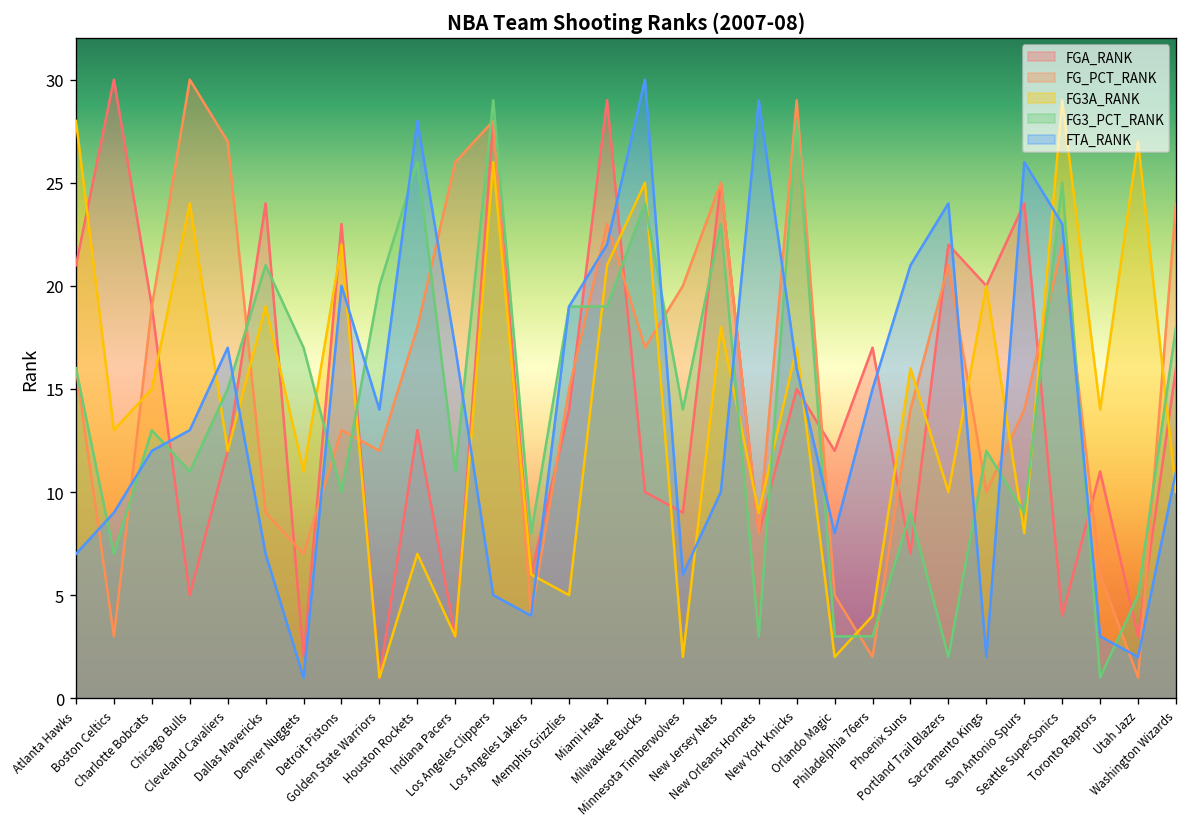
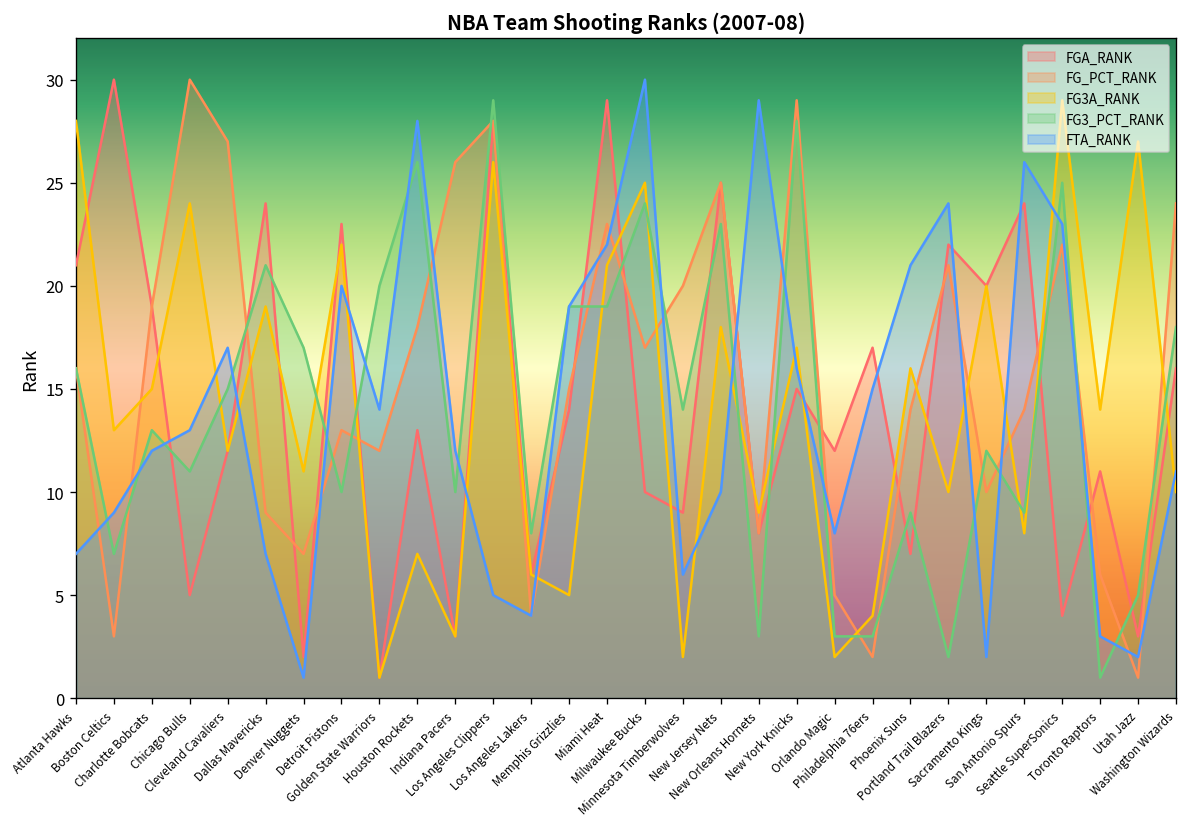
  {
    "FG3_PCT_RANK": {
      "Boston Celtics": 7,
      "Charlotte Bobcats": 13,
      "Chicago Bulls": 11,
      "Cleveland Cavaliers": 15,
      "Dallas Mavericks": 21,
      "Denver Nuggets": 17,
      "Detroit Pistons": 10,
      "Golden State Warriors": 20,
      "Houston Rockets": 26,
-     "Indiana Pacers": 11,
+     "Indiana Pacers": 10,
      "Los Angeles Clippers": 29,
      "Los Angeles Lakers": 8,
      "Miami Heat": 19,
      "Milwaukee Bucks": 24,
      "Minnesota Timberwolves": 14,
      "New Jersey Nets": 23,
      "New Orleans Hornets": 3,
      "New York Knicks": 28,
      "Orlando Magic": 3,
      "Philadelphia 76ers": 3,
      "Phoenix Suns": 9,
      "Portland Trail Blazers": 2,
      "Sacramento Kings": 12,
      "San Antonio Spurs": 9,
      "Seattle SuperSonics": 25,
      "Toronto Raptors": 1,
      "Utah Jazz": 5,
      "Washington Wizards": 18
    },
    "FTA_RANK": {
      "Atlanta Hawks": 7,
      "Boston Celtics": 9,
      "Charlotte Bobcats": 12,
      "Chicago Bulls": 13,
      "Cleveland Cavaliers": 17,
      "Dallas Mavericks": 7,
      "Denver Nuggets": 1,
      "Detroit Pistons": 20,
      "Golden State Warriors": 14,
      "Houston Rockets": 28,
-     "Indiana Pacers": 17,
+     "Indiana Pacers": 12,
      "Los Angeles Clippers": 5,
      "Miami Heat": 22,
      "Milwaukee Bucks": 30,
      "Minnesota Timberwolves": 6,
      "New Jersey Nets": 10,
      "New Orleans Hornets": 29,
      "New York Knicks": 16,
      "Orlando Magic": 8,
      "Philadelphia 76ers": 15,
      "Phoenix Suns": 21,
      "Portland Trail Blazers": 24,
      "Sacramento Kings": 2,
      "San Antonio Spurs": 26,
      "Seattle SuperSonics": 23,
      "Toronto Raptors": 3,
      "Utah Jazz": 2,
      "Washington Wizards": 11
    }
  }
